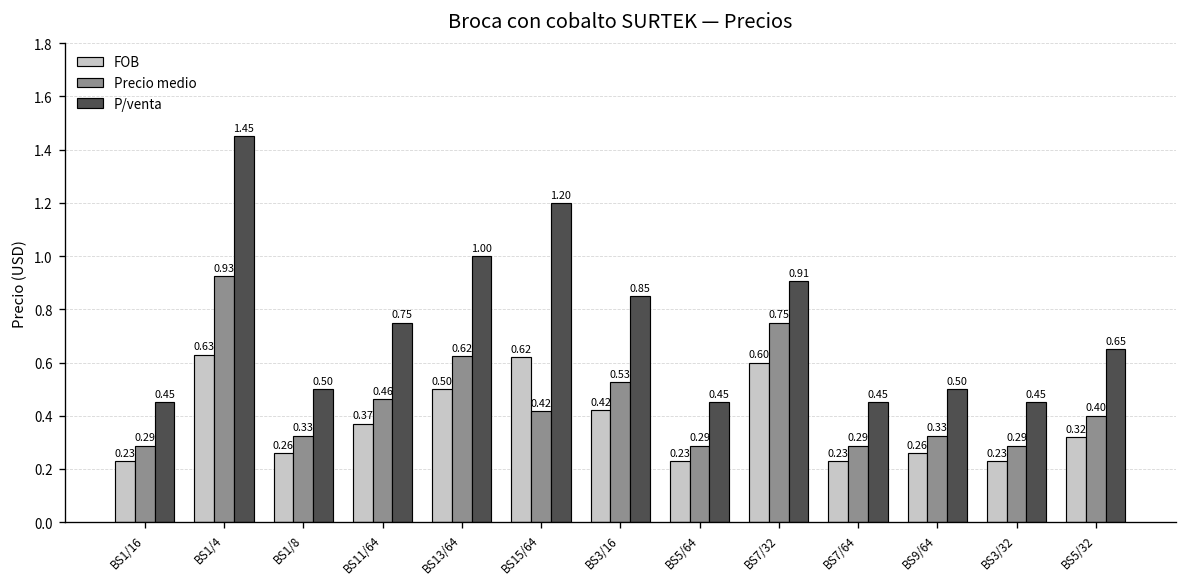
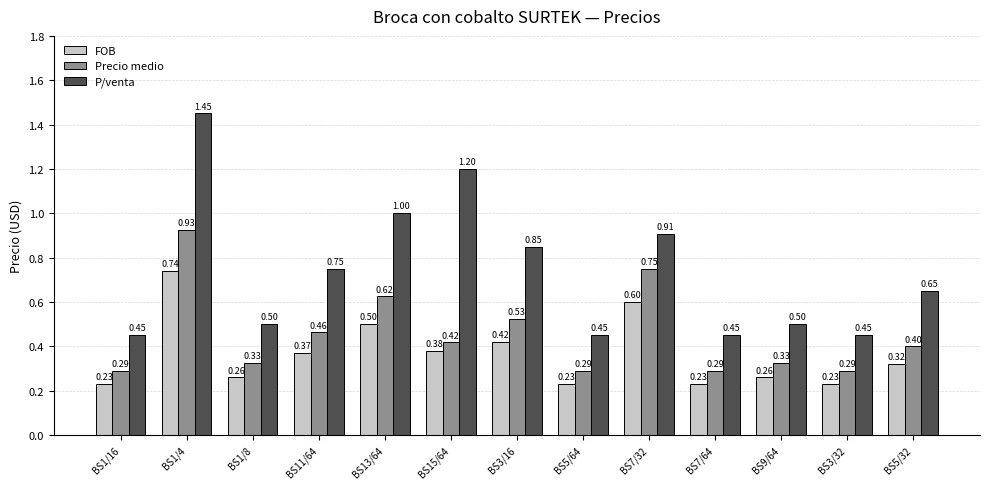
  {
    "FOB": {
      "BS1/16": 0.23,
-     "BS1/4": 0.63,
+     "BS1/4": 0.74,
      "BS1/8": 0.26,
      "BS11/64": 0.37,
      "BS13/64": 0.50,
-     "BS15/64": 0.62,
+     "BS15/64": 0.38,
      "BS3/16": 0.42,
      "BS5/64": 0.23,
      "BS7/32": 0.60,
      "BS7/64": 0.23,
      "BS9/64": 0.26,
      "BS3/32": 0.23,
      "BS5/32": 0.32
    },
    "Precio medio": {
      "BS1/16": 0.29,
      "BS1/4": 0.93,
      "BS1/8": 0.33,
      "BS11/64": 0.46,
      "BS13/64": 0.62,
      "BS15/64": 0.42,
      "BS3/16": 0.53,
      "BS5/64": 0.29,
      "BS7/32": 0.75,
      "BS7/64": 0.29,
      "BS9/64": 0.33,
      "BS3/32": 0.29,
      "BS5/32": 0.40
    },
    "P/venta": {
      "BS1/16": 0.45,
      "BS1/4": 1.45,
      "BS1/8": 0.50,
      "BS11/64": 0.75,
      "BS13/64": 1.00,
      "BS15/64": 1.20,
      "BS3/16": 0.85,
      "BS5/64": 0.45,
      "BS7/32": 0.91,
      "BS7/64": 0.45,
      "BS9/64": 0.50,
      "BS3/32": 0.45,
      "BS5/32": 0.65
    }
  }
